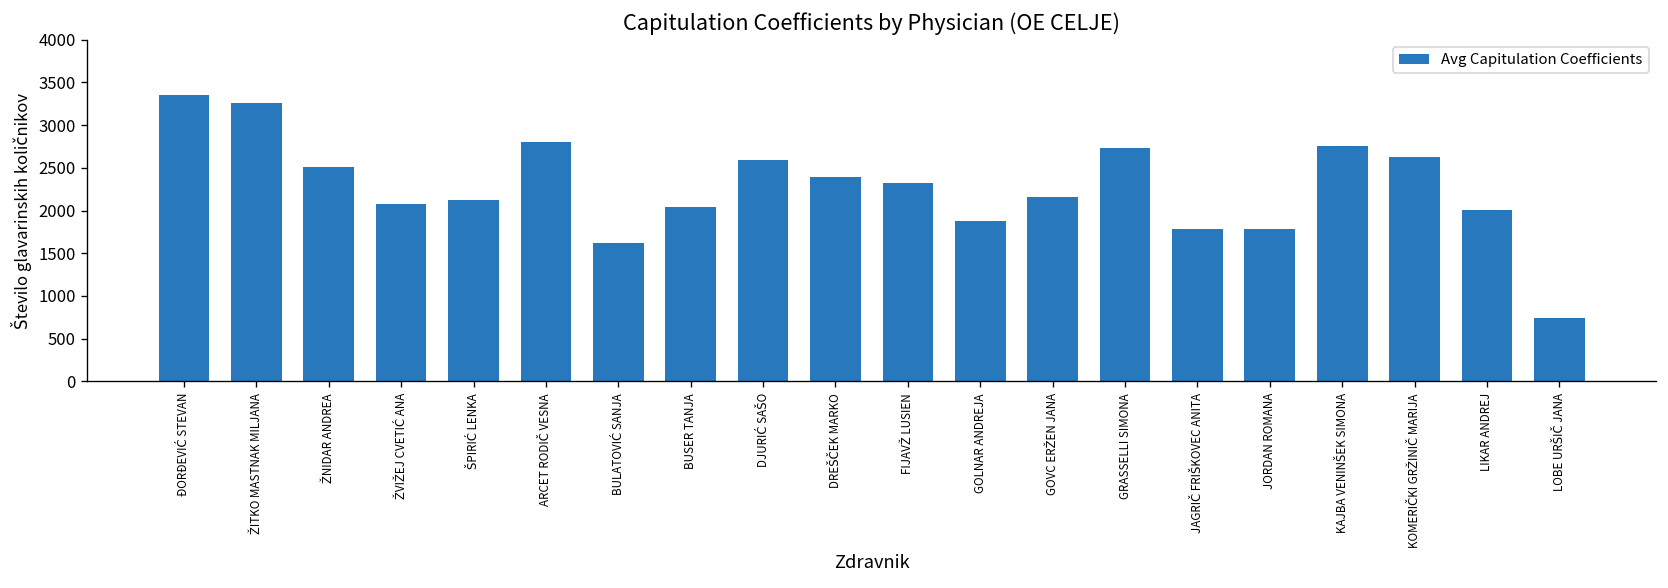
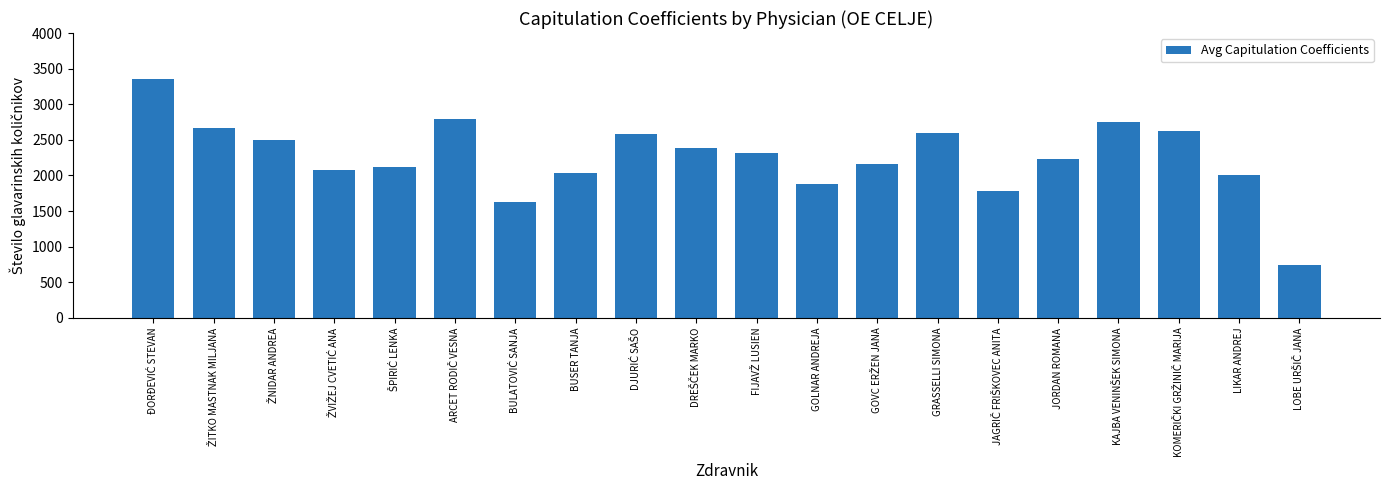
  {
    "ĐORĐEVIĆ STEVAN": 3300,
-   "ŽITKO MASTNAK MILJANA": 3300,
+   "ŽITKO MASTNAK MILJANA": 2700,
    "ŽNIDAR ANDREA": 2500,
    "ŽVIŽEJ CVETIĆ ANA": 2100,
    "ŠPIRIĆ LENKA": 2100,
    "ARCET RODIČ VESNA": 2800,
    "BULATOVIĆ SANJA": 1600,
    "BUSER TANJA": 2000,
    "DJURIĆ SAŠO": 2600,
    "DREŠČEK MARKO": 2400,
    "FIJAVŽ LUSIEN": 2300,
    "GOLNAR ANDREJA": 1900,
    "GOVC ERŽEN JANA": 2200,
-   "GRASSELLI SIMONA": 2700,
+   "GRASSELLI SIMONA": 2600,
    "JAGRIČ FRIŠKOVEC ANITA": 1800,
-   "JORDAN ROMANA": 1800,
+   "JORDAN ROMANA": 2200,
    "KAJBA VENINŠEK SIMONA": 2700,
    "KOMERIČKI GRŽINIČ MARIJA": 2600,
    "LIKAR ANDREJ": 2000,
    "LOBE URŠIČ JANA": 700
  }
